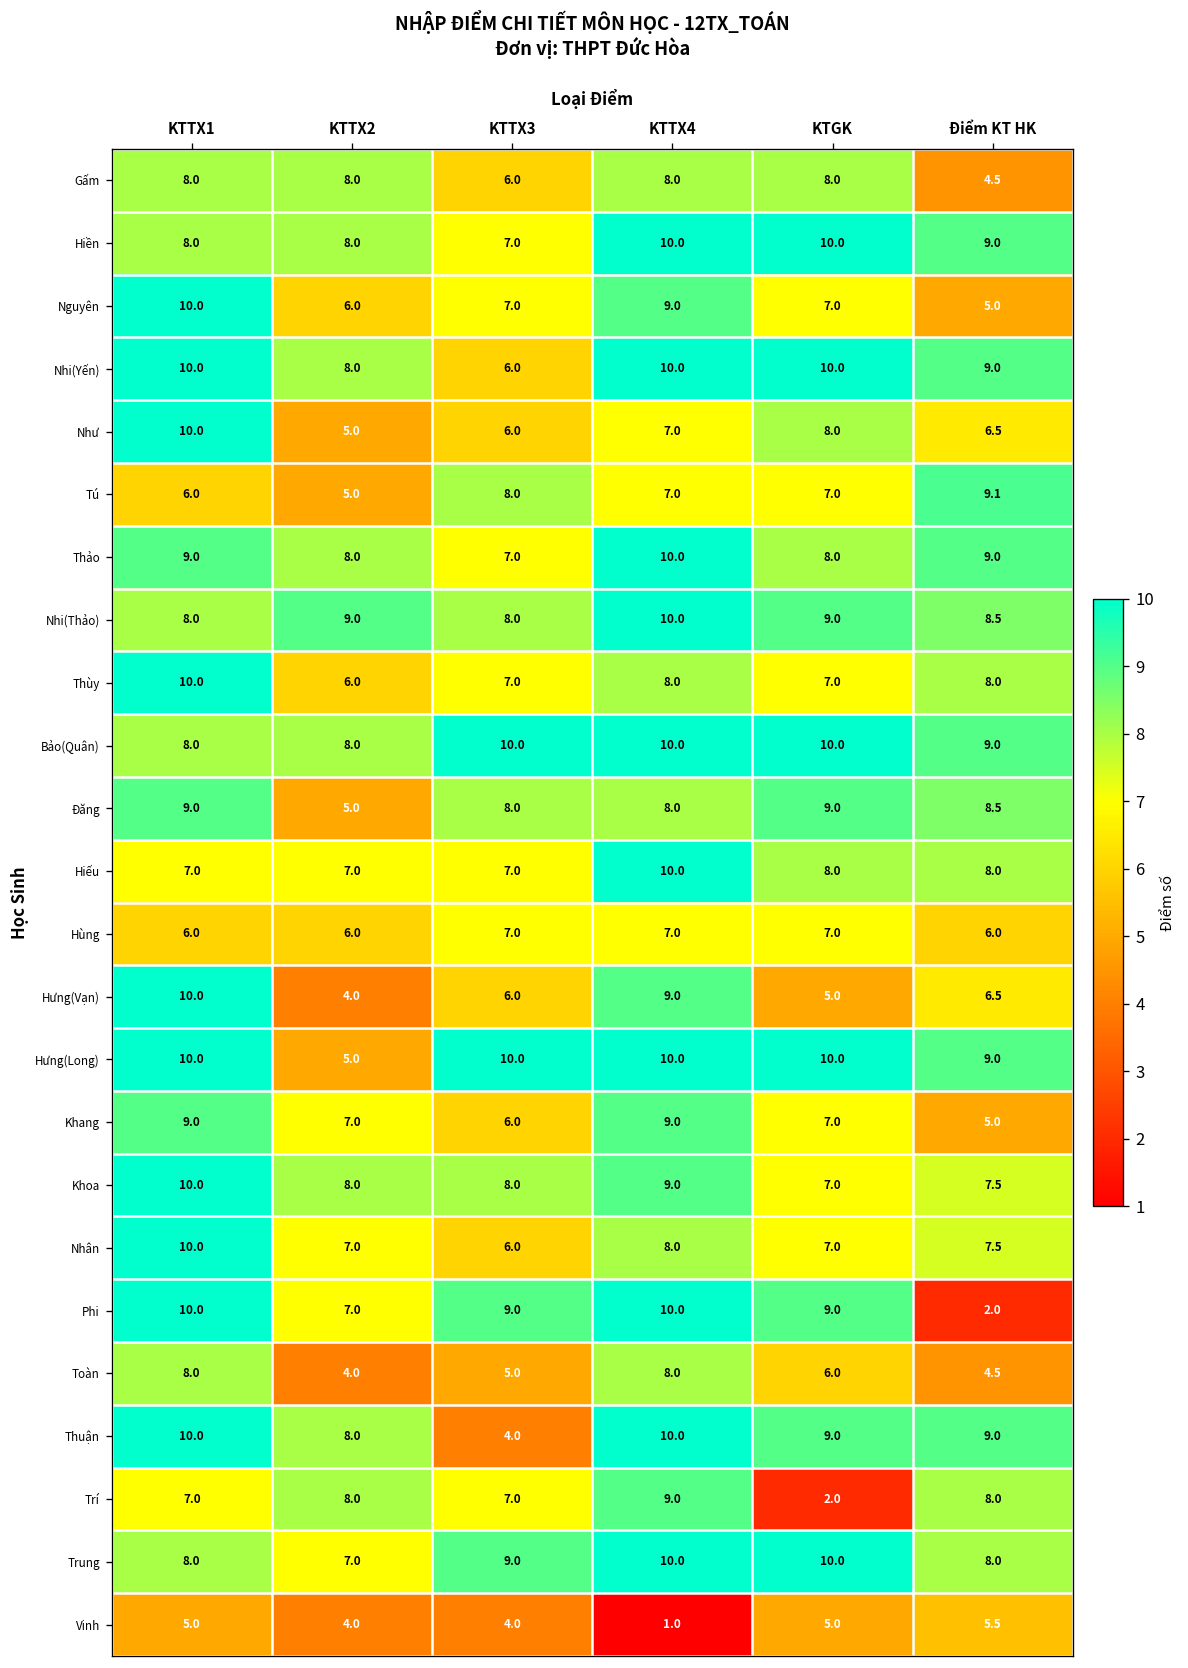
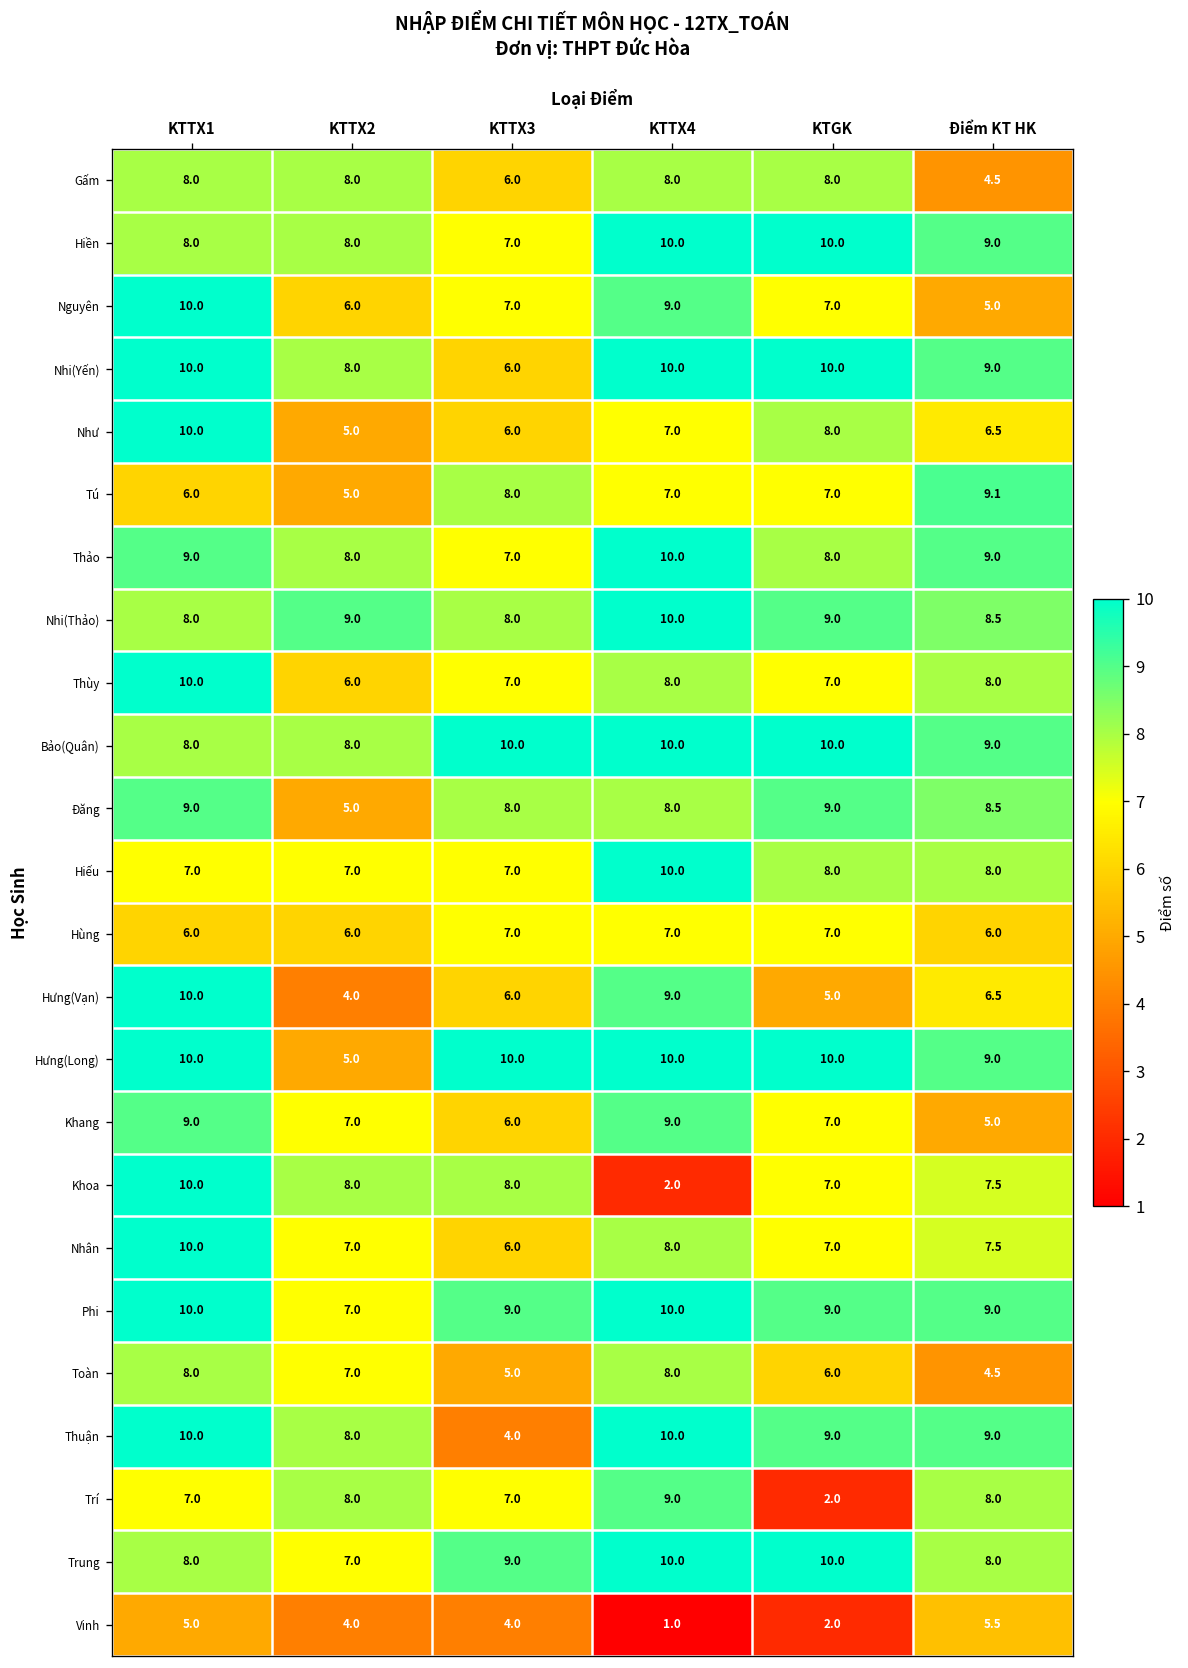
  {
    "Gấm": {
      "KTTX1": 8.0,
      "KTTX2": 8.0,
      "KTTX3": 6.0,
      "KTTX4": 8.0,
      "KTGK": 8.0,
      "Điểm KT HK": 4.5
    },
    "Hiền": {
      "KTTX1": 8.0,
      "KTTX2": 8.0,
      "KTTX3": 7.0,
      "KTTX4": 10.0,
      "KTGK": 10.0,
      "Điểm KT HK": 9.0
    },
    "Nguyên": {
      "KTTX1": 10.0,
      "KTTX2": 6.0,
      "KTTX3": 7.0,
      "KTTX4": 9.0,
      "KTGK": 7.0,
      "Điểm KT HK": 5.0
    },
    "Nhi(Yến)": {
      "KTTX1": 10.0,
      "KTTX2": 8.0,
      "KTTX3": 6.0,
      "KTTX4": 10.0,
      "KTGK": 10.0,
      "Điểm KT HK": 9.0
    },
    "Như": {
      "KTTX1": 10.0,
      "KTTX2": 5.0,
      "KTTX3": 6.0,
      "KTTX4": 7.0,
      "KTGK": 8.0,
      "Điểm KT HK": 6.5
    },
    "Tú": {
      "KTTX1": 6.0,
      "KTTX2": 5.0,
      "KTTX3": 8.0,
      "KTTX4": 7.0,
      "KTGK": 7.0,
      "Điểm KT HK": 9.1
    },
    "Thảo": {
      "KTTX1": 9.0,
      "KTTX2": 8.0,
      "KTTX3": 7.0,
      "KTTX4": 10.0,
      "KTGK": 8.0,
      "Điểm KT HK": 9.0
    },
    "Nhi(Thảo)": {
      "KTTX1": 8.0,
      "KTTX2": 9.0,
      "KTTX3": 8.0,
      "KTTX4": 10.0,
      "KTGK": 9.0,
      "Điểm KT HK": 8.5
    },
    "Thùy": {
      "KTTX1": 10.0,
      "KTTX2": 6.0,
      "KTTX3": 7.0,
      "KTTX4": 8.0,
      "KTGK": 7.0,
      "Điểm KT HK": 8.0
    },
    "Bảo(Quân)": {
      "KTTX1": 8.0,
      "KTTX2": 8.0,
      "KTTX3": 10.0,
      "KTTX4": 10.0,
      "KTGK": 10.0,
      "Điểm KT HK": 9.0
    },
    "Đăng": {
      "KTTX1": 9.0,
      "KTTX2": 5.0,
      "KTTX3": 8.0,
      "KTTX4": 8.0,
      "KTGK": 9.0,
      "Điểm KT HK": 8.5
    },
    "Hiếu": {
      "KTTX1": 7.0,
      "KTTX2": 7.0,
      "KTTX3": 7.0,
      "KTTX4": 10.0,
      "KTGK": 8.0,
      "Điểm KT HK": 8.0
    },
    "Hùng": {
      "KTTX1": 6.0,
      "KTTX2": 6.0,
      "KTTX3": 7.0,
      "KTTX4": 7.0,
      "KTGK": 7.0,
      "Điểm KT HK": 6.0
    },
    "Hưng(Vạn)": {
      "KTTX1": 10.0,
      "KTTX2": 4.0,
      "KTTX3": 6.0,
      "KTTX4": 9.0,
      "KTGK": 5.0,
      "Điểm KT HK": 6.5
    },
    "Hưng(Long)": {
      "KTTX1": 10.0,
      "KTTX2": 5.0,
      "KTTX3": 10.0,
      "KTTX4": 10.0,
      "KTGK": 10.0,
      "Điểm KT HK": 9.0
    },
    "Khang": {
      "KTTX1": 9.0,
      "KTTX2": 7.0,
      "KTTX3": 6.0,
      "KTTX4": 9.0,
      "KTGK": 7.0,
      "Điểm KT HK": 5.0
    },
    "Khoa": {
      "KTTX1": 10.0,
      "KTTX2": 8.0,
      "KTTX3": 8.0,
-     "KTTX4": 9.0,
+     "KTTX4": 2.0,
      "KTGK": 7.0,
      "Điểm KT HK": 7.5
    },
    "Nhân": {
      "KTTX1": 10.0,
      "KTTX2": 7.0,
      "KTTX3": 6.0,
      "KTTX4": 8.0,
      "KTGK": 7.0,
      "Điểm KT HK": 7.5
    },
    "Phi": {
      "KTTX1": 10.0,
      "KTTX2": 7.0,
      "KTTX3": 9.0,
      "KTTX4": 10.0,
      "KTGK": 9.0,
-     "Điểm KT HK": 2.0
+     "Điểm KT HK": 9.0
    },
    "Toàn": {
      "KTTX1": 8.0,
-     "KTTX2": 4.0,
+     "KTTX2": 7.0,
      "KTTX3": 5.0,
      "KTTX4": 8.0,
      "KTGK": 6.0,
      "Điểm KT HK": 4.5
    },
    "Thuận": {
      "KTTX1": 10.0,
      "KTTX2": 8.0,
      "KTTX3": 4.0,
      "KTTX4": 10.0,
      "KTGK": 9.0,
      "Điểm KT HK": 9.0
    },
    "Trí": {
      "KTTX1": 7.0,
      "KTTX2": 8.0,
      "KTTX3": 7.0,
      "KTTX4": 9.0,
      "KTGK": 2.0,
      "Điểm KT HK": 8.0
    },
    "Trung": {
      "KTTX1": 8.0,
      "KTTX2": 7.0,
      "KTTX3": 9.0,
      "KTTX4": 10.0,
      "KTGK": 10.0,
      "Điểm KT HK": 8.0
    },
    "Vinh": {
      "KTTX1": 5.0,
      "KTTX2": 4.0,
      "KTTX3": 4.0,
      "KTTX4": 1.0,
-     "KTGK": 5.0,
+     "KTGK": 2.0,
      "Điểm KT HK": 5.5
    }
  }
